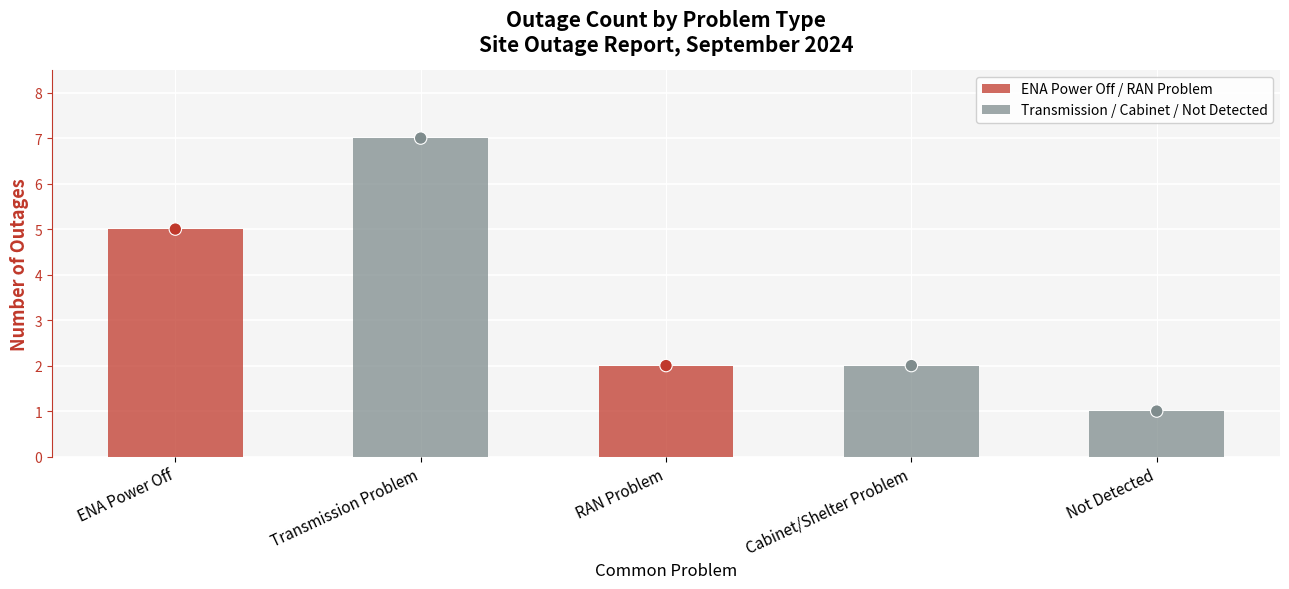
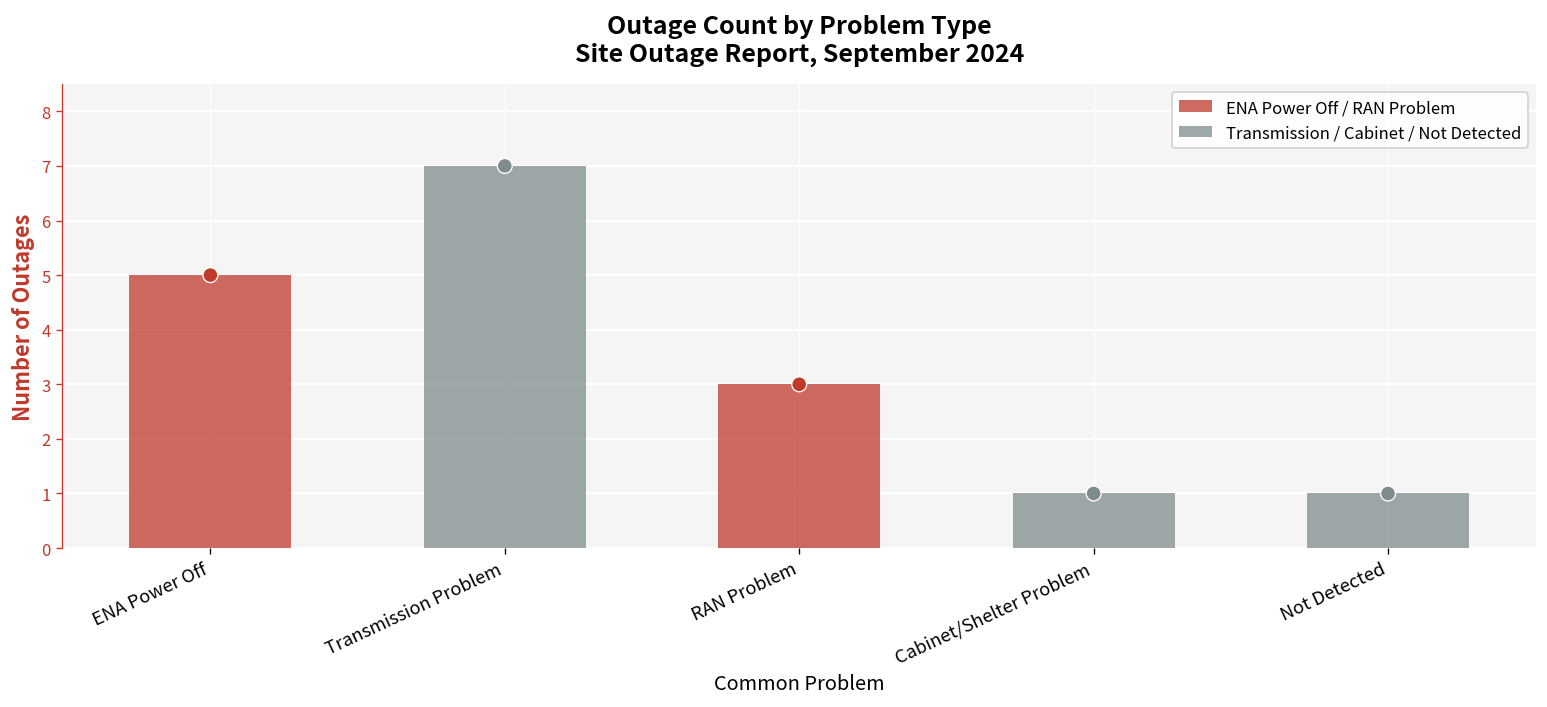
  {
    "ENA Power Off": 5,
    "Transmission Problem": 7,
-   "RAN Problem": 2,
-   "Cabinet/Shelter Problem": 2,
+   "RAN Problem": 3,
+   "Cabinet/Shelter Problem": 1,
    "Not Detected": 1
  }
